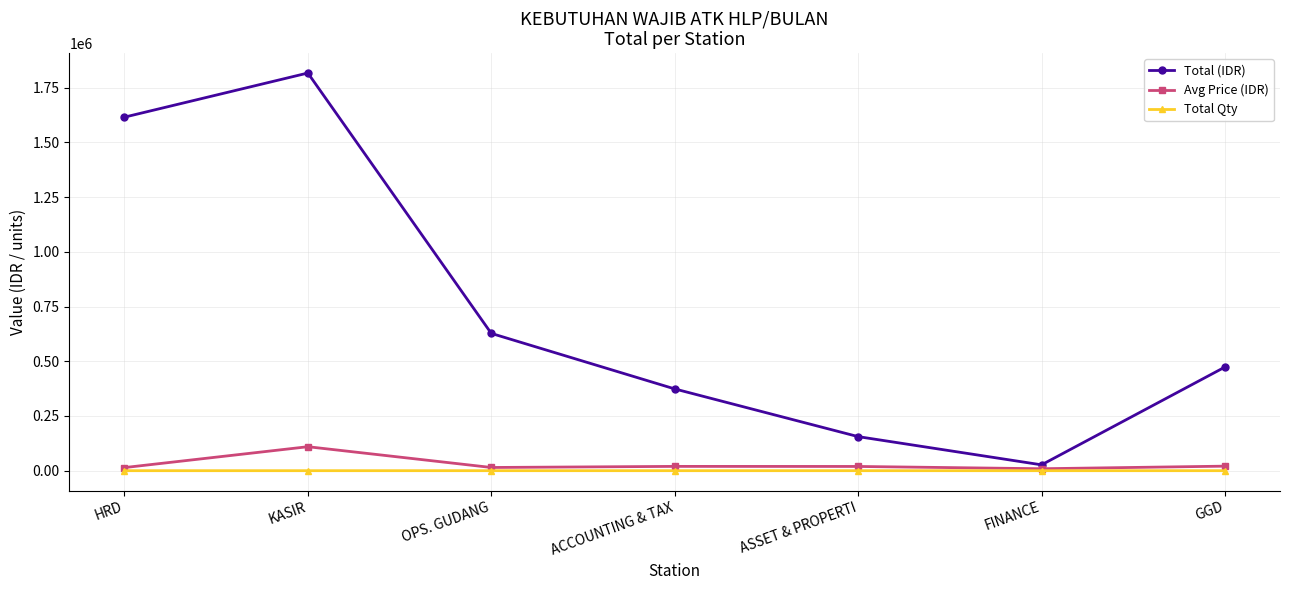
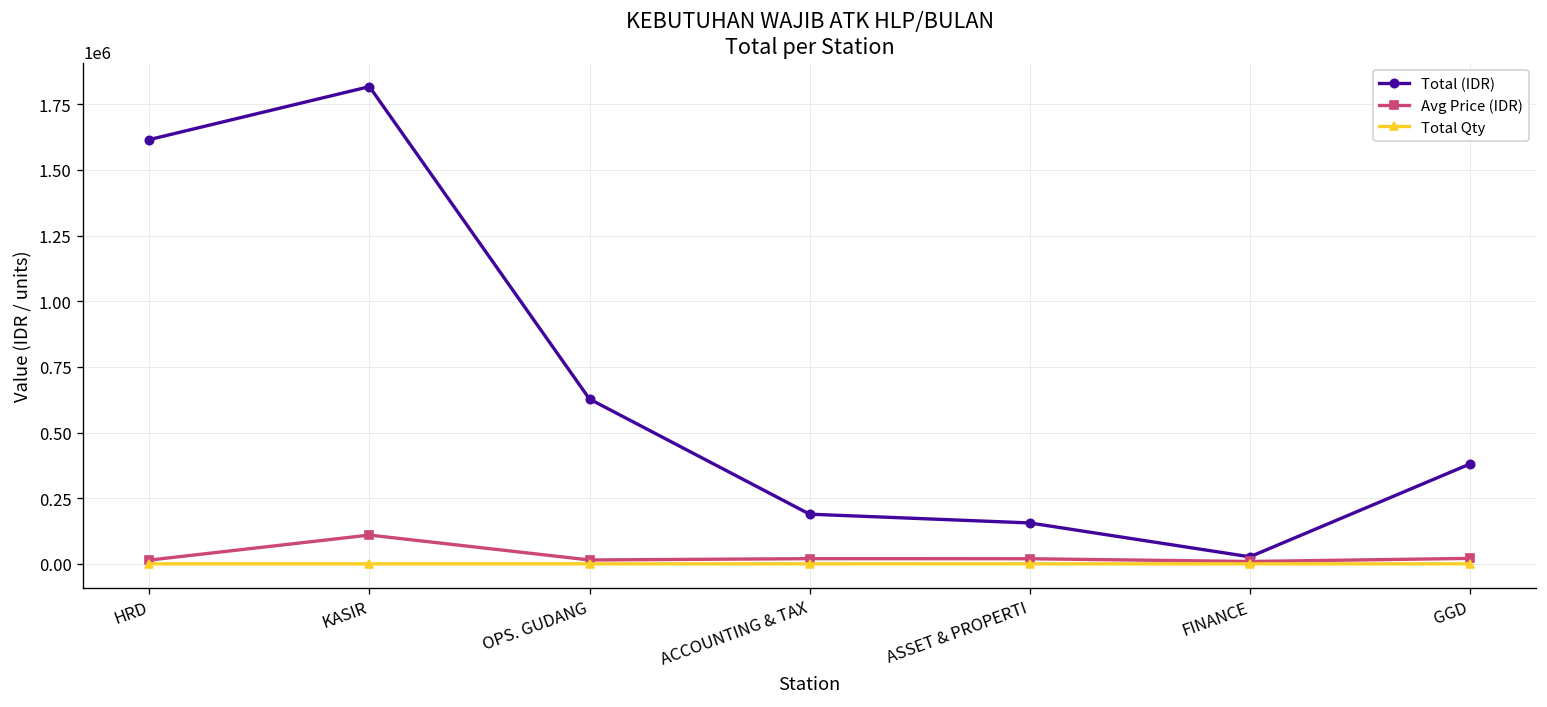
  {
    "Total (IDR)": {
      "HRD": 1620000,
      "KASIR": 1820000,
      "OPS. GUDANG": 630000,
-     "ACCOUNTING & TAX": 370000,
+     "ACCOUNTING & TAX": 190000,
      "ASSET & PROPERTI": 160000,
      "FINANCE": 30000,
-     "GGD": 470000
+     "GGD": 380000
    },
    "Avg Price (IDR)": {
      "HRD": 10000,
      "KASIR": 110000,
      "OPS. GUDANG": 10000,
      "ACCOUNTING & TAX": 20000,
      "ASSET & PROPERTI": 20000,
      "GGD": 20000
    },
    "Total Qty": {
      "HRD": 0,
      "KASIR": 0,
      "OPS. GUDANG": 0,
      "ACCOUNTING & TAX": 0,
      "ASSET & PROPERTI": 0,
      "GGD": 0
    }
  }
